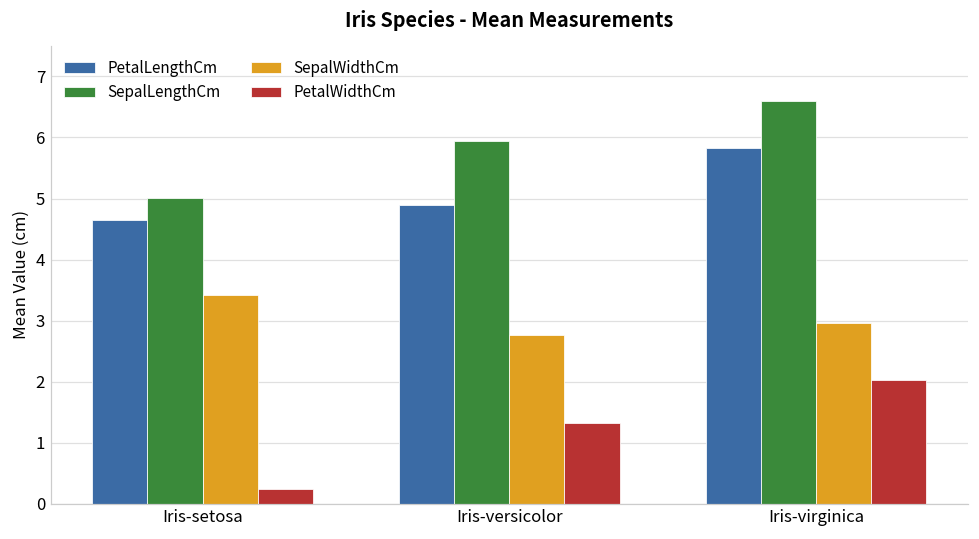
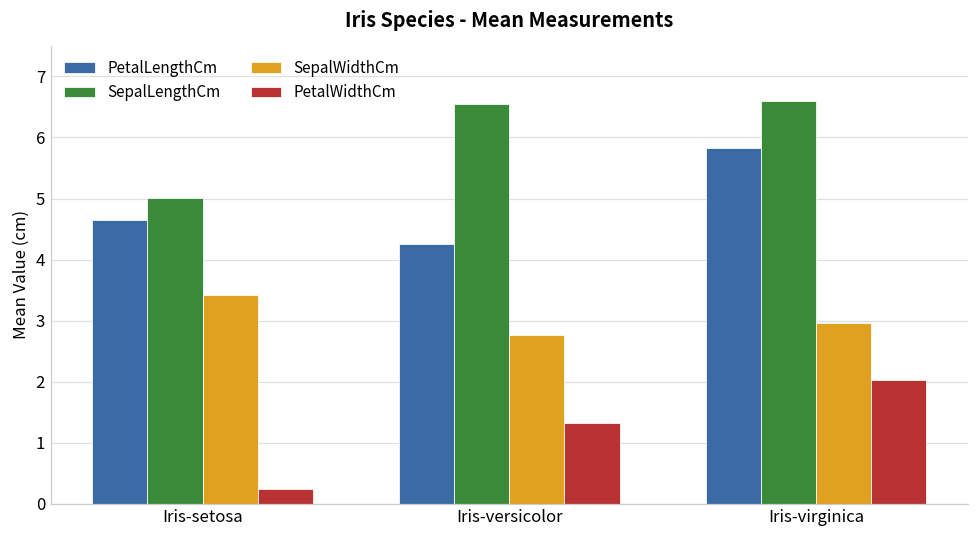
  {
    "PetalLengthCm": {
      "Iris-setosa": 4.7,
-     "Iris-versicolor": 4.9,
+     "Iris-versicolor": 4.3,
      "Iris-virginica": 5.8
    },
    "SepalLengthCm": {
      "Iris-setosa": 5.0,
-     "Iris-versicolor": 5.9,
+     "Iris-versicolor": 6.5,
      "Iris-virginica": 6.6
    },
    "SepalWidthCm": {
      "Iris-setosa": 3.4,
      "Iris-versicolor": 2.8,
      "Iris-virginica": 3.0
    },
    "PetalWidthCm": {
      "Iris-setosa": 0.2,
      "Iris-versicolor": 1.3,
      "Iris-virginica": 2.0
    }
  }
